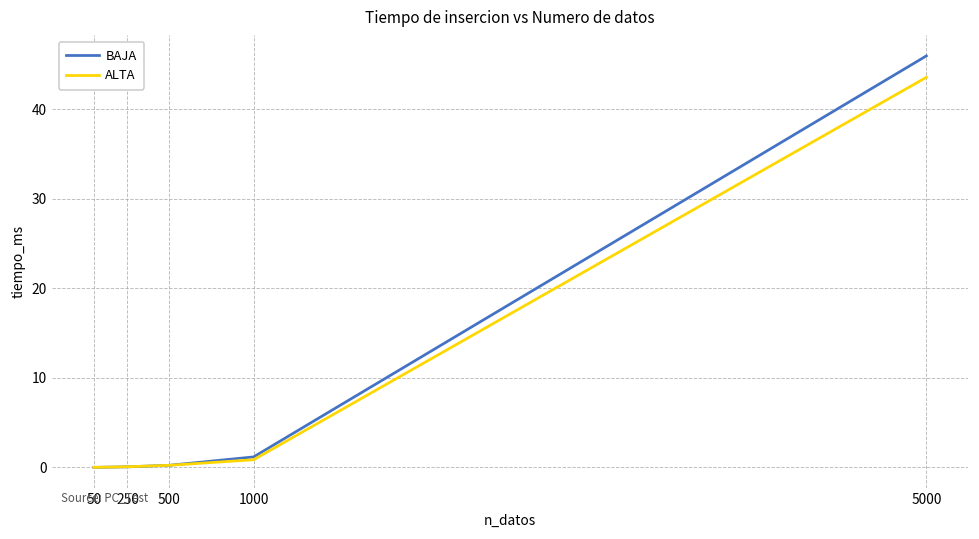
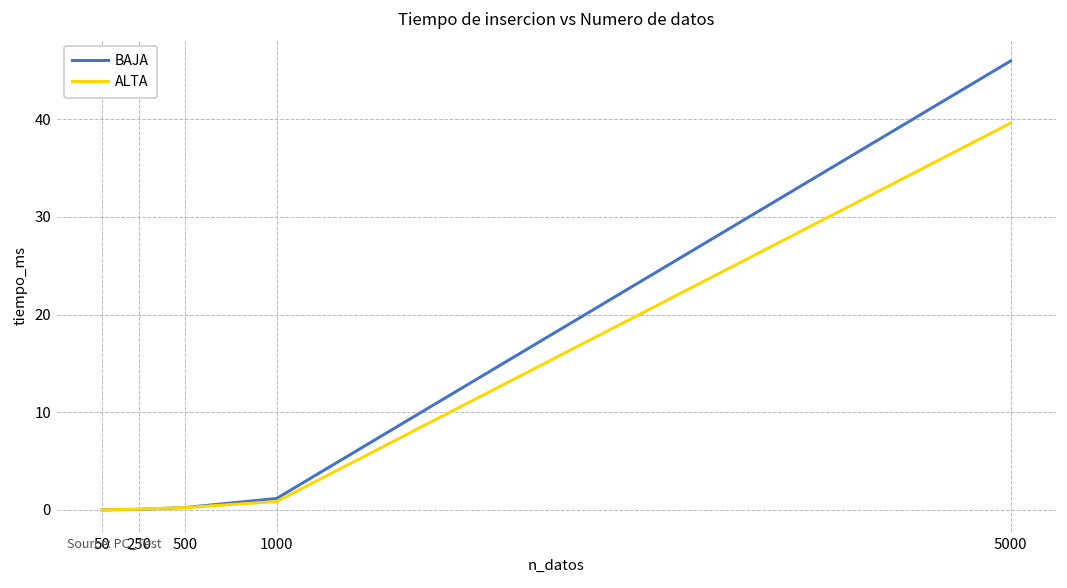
  {
    "BAJA": {
      "1000": 1,
      "5000": 46
    },
    "ALTA": {
      "1000": 1,
-     "5000": 44
+     "5000": 40
    }
  }
